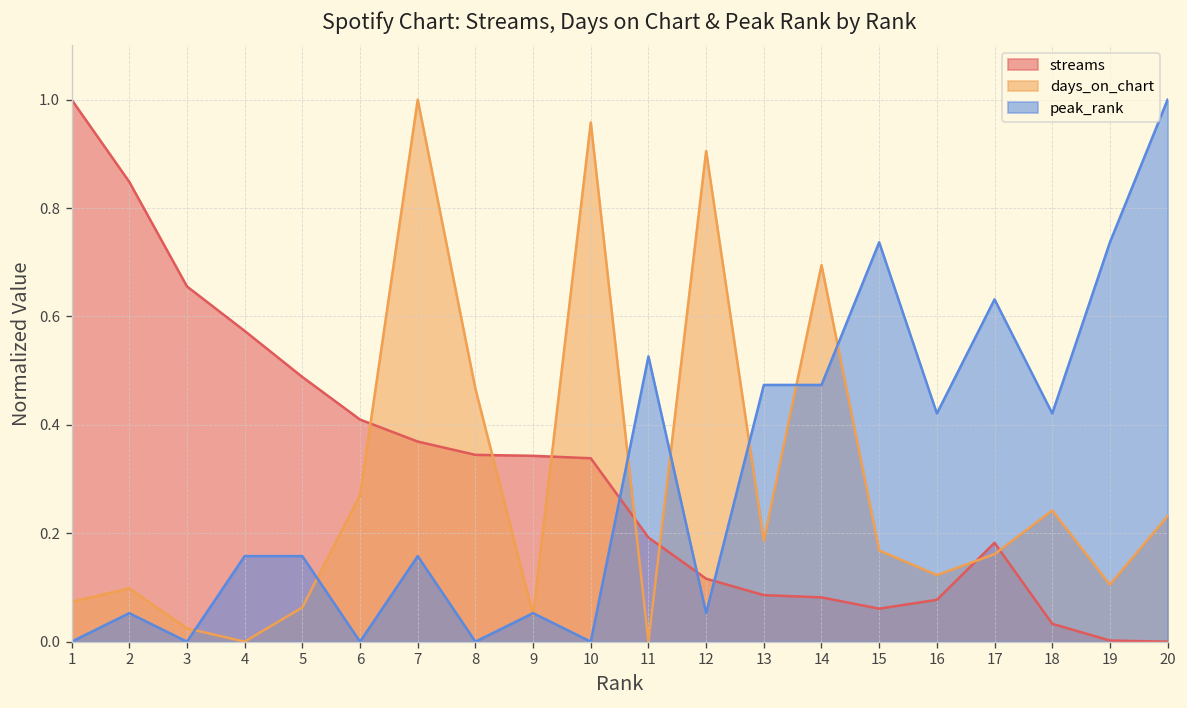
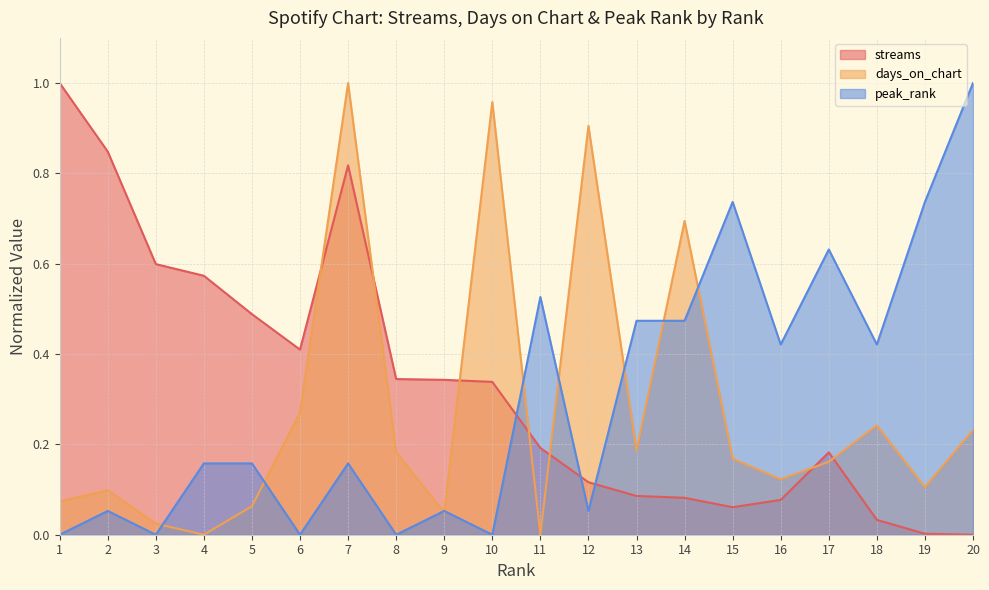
  {
    "streams": {
      "1": 1.00,
      "2": 0.85,
-     "3": 0.66,
+     "3": 0.60,
      "4": 0.57,
      "5": 0.49,
      "6": 0.41,
-     "7": 0.37,
+     "7": 0.82,
      "8": 0.34,
      "9": 0.34,
      "10": 0.34,
      "11": 0.19,
      "12": 0.12,
      "13": 0.09,
      "14": 0.08,
      "15": 0.06,
      "16": 0.08,
      "17": 0.18,
      "18": 0.03,
      "19": 0.00,
      "20": 0.00
    },
    "days_on_chart": {
      "1": 0.07,
      "2": 0.10,
      "3": 0.02,
      "4": 0.00,
      "5": 0.06,
      "6": 0.27,
      "7": 1.00,
-     "8": 0.47,
+     "8": 0.18,
      "10": 0.96,
      "11": 0.00,
      "12": 0.91,
      "13": 0.19,
      "14": 0.69,
      "15": 0.17,
      "16": 0.12,
      "17": 0.16,
      "18": 0.24,
      "19": 0.11,
      "20": 0.23
    },
    "peak_rank": {
      "1": 0.00,
      "2": 0.05,
      "3": 0.00,
      "4": 0.16,
      "5": 0.16,
      "6": 0.00,
      "7": 0.16,
      "8": 0.00,
      "10": 0.00,
      "11": 0.53,
      "12": 0.05,
      "13": 0.47,
      "14": 0.47,
      "15": 0.74,
      "16": 0.42,
      "17": 0.63,
      "18": 0.42,
      "19": 0.74,
      "20": 1.00
    }
  }
